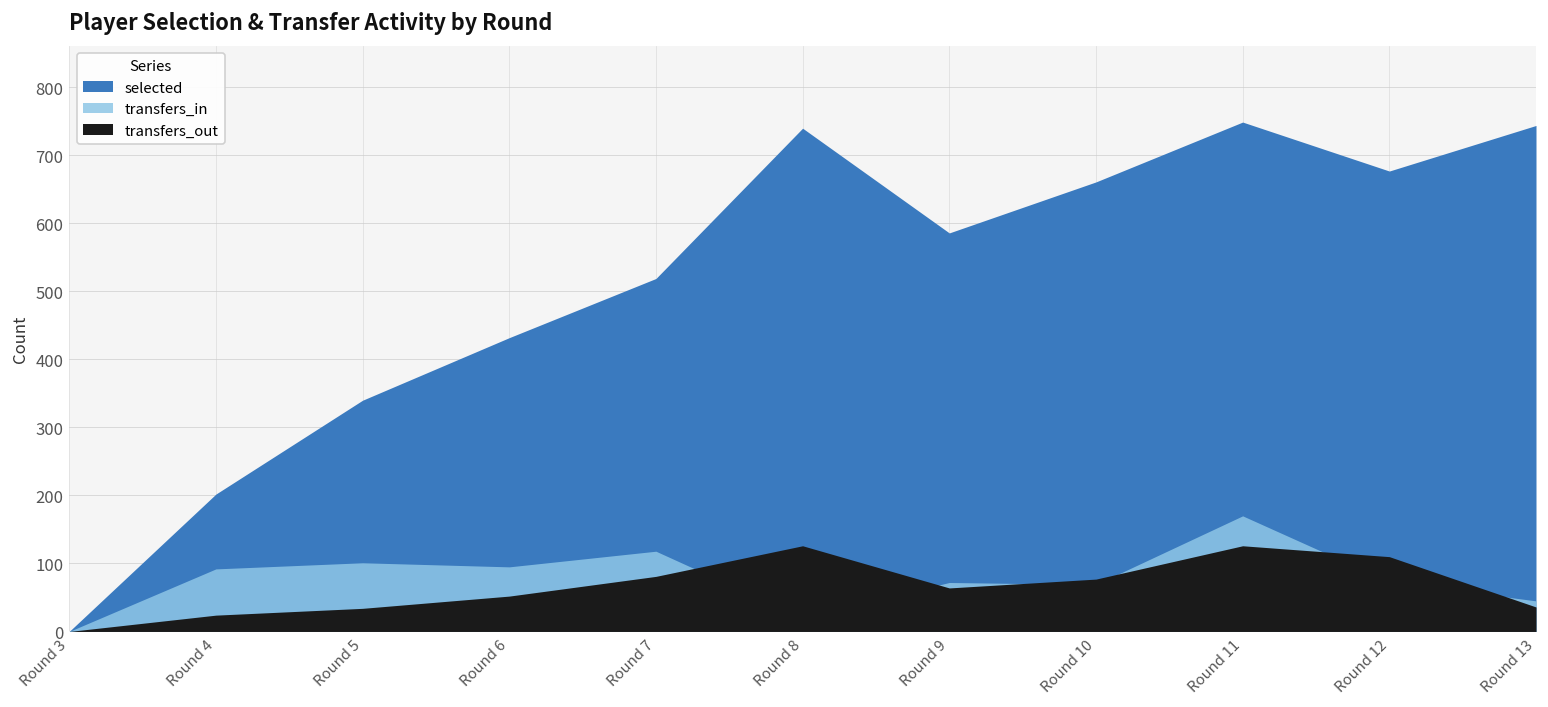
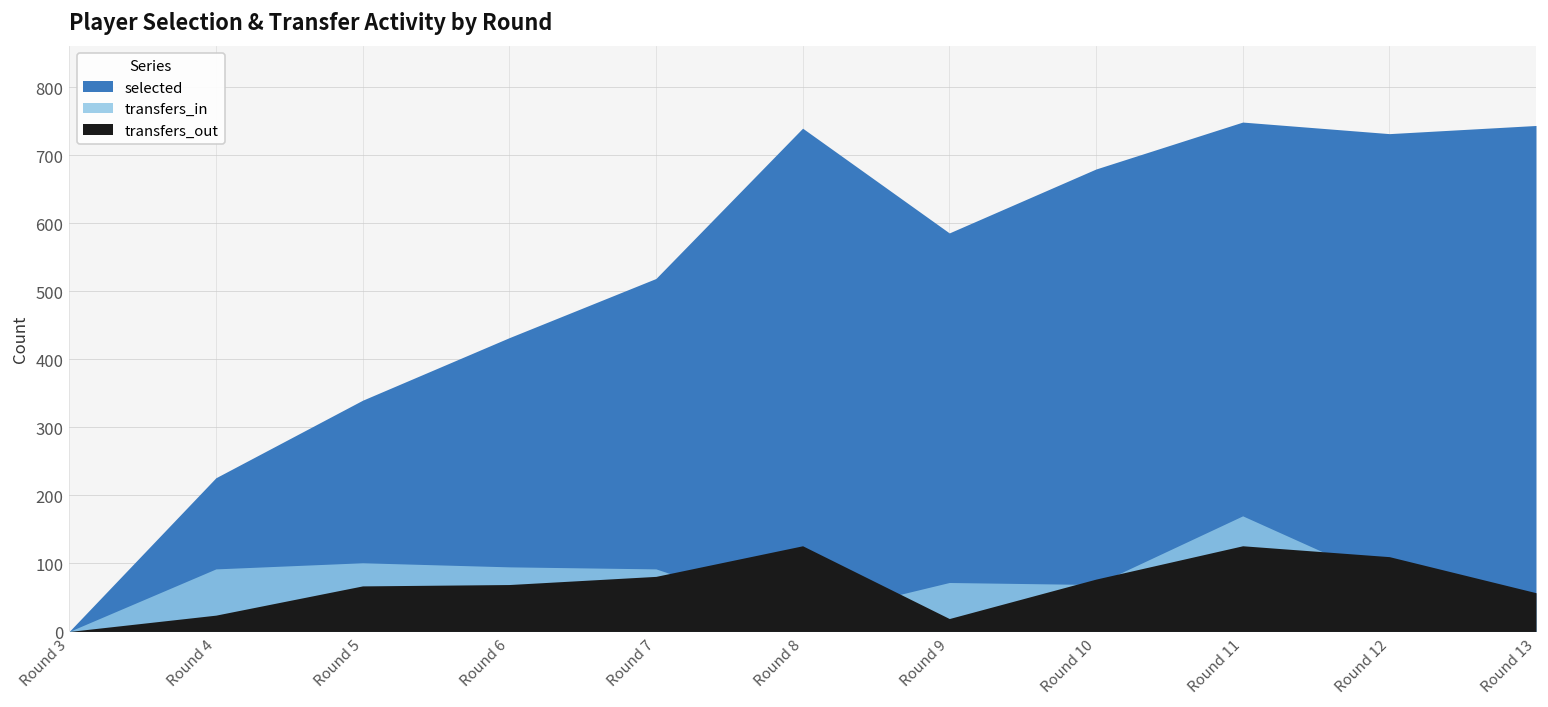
  {
    "selected": {
-     "Round 4": 200,
+     "Round 4": 230,
      "Round 5": 340,
      "Round 6": 430,
      "Round 7": 520,
      "Round 8": 740,
      "Round 9": 590,
-     "Round 10": 660,
+     "Round 10": 680,
      "Round 11": 750,
-     "Round 12": 680,
+     "Round 12": 730,
      "Round 13": 740
    },
    "transfers_in": {
      "Round 4": 90,
      "Round 5": 100,
      "Round 6": 100,
-     "Round 7": 120,
+     "Round 7": 90,
      "Round 9": 70,
      "Round 11": 170
    },
    "transfers_out": {
      "Round 4": 20,
-     "Round 5": 30,
-     "Round 6": 50,
+     "Round 5": 70,
+     "Round 6": 70,
      "Round 7": 80,
      "Round 8": 130,
-     "Round 9": 60,
+     "Round 9": 20,
      "Round 10": 80,
      "Round 11": 130,
      "Round 12": 110,
-     "Round 13": 40
+     "Round 13": 60
    }
  }
